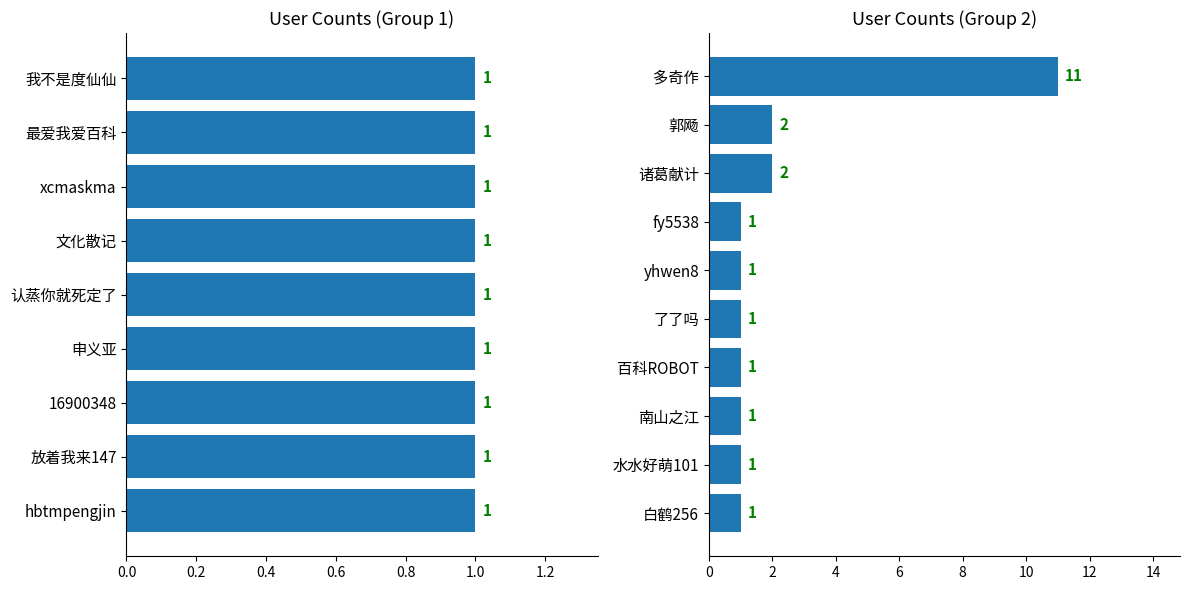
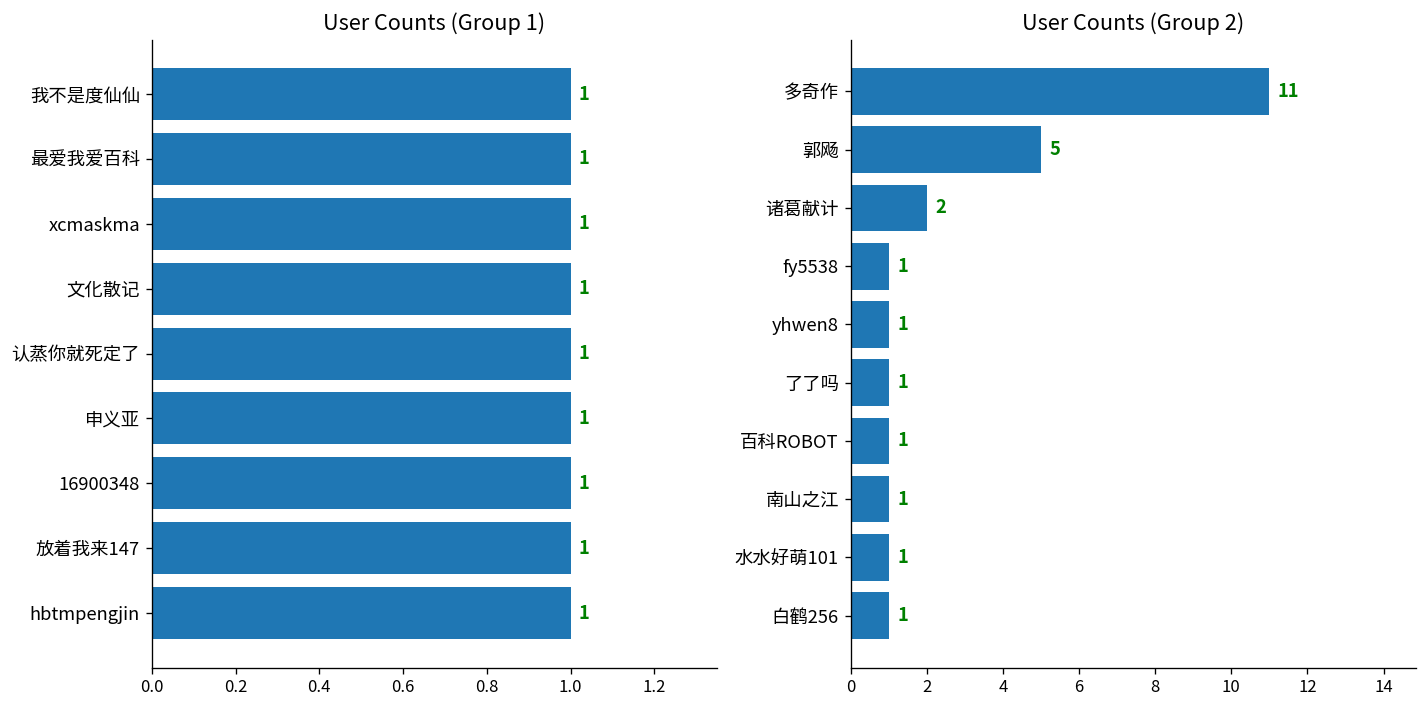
  {
    "User Counts (Group 1)": {
      "我不是度仙仙": 1,
      "最爱我爱百科": 1,
      "xcmaskma": 1,
      "文化散记": 1,
      "认蒸你就死定了": 1,
      "申义亚": 1,
      "16900348": 1,
      "放着我来147": 1,
      "hbtmpengjin": 1
    },
    "User Counts (Group 2)": {
      "多奇作": 11,
-     "郭飏": 2,
+     "郭飏": 5,
      "诸葛献计": 2,
      "fy5538": 1,
      "yhwen8": 1,
      "了了吗": 1,
      "百科ROBOT": 1,
      "南山之江": 1,
      "水水好萌101": 1,
      "白鹤256": 1
    }
  }
